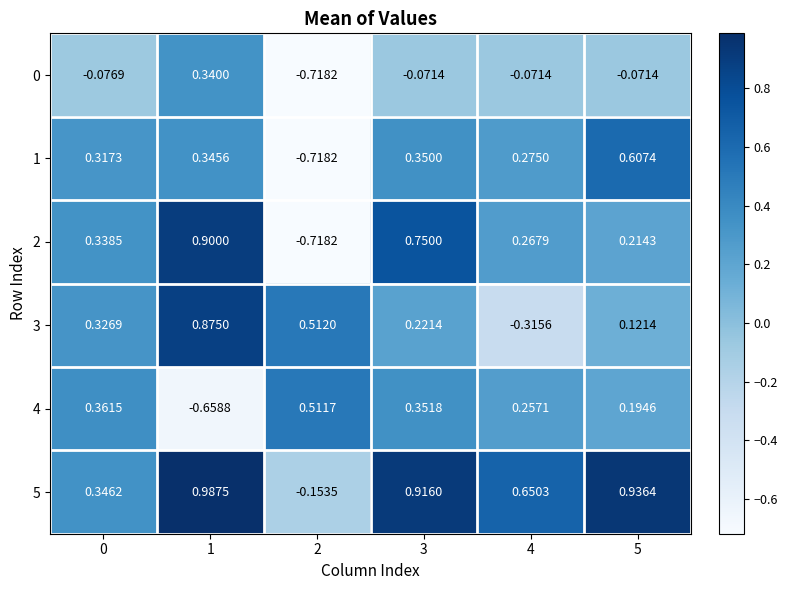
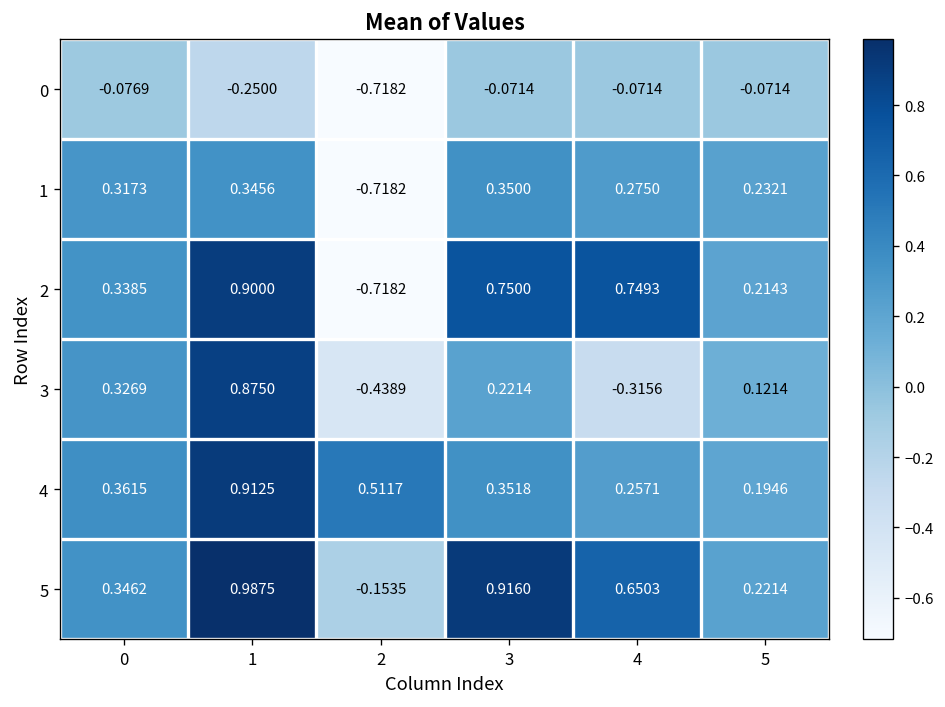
  {
    "0": {
      "0": -0.0769,
-     "1": 0.3400,
+     "1": -0.2500,
      "2": -0.7182,
      "3": -0.0714,
      "4": -0.0714,
      "5": -0.0714
    },
    "1": {
      "0": 0.3173,
      "1": 0.3456,
      "2": -0.7182,
      "3": 0.3500,
      "4": 0.2750,
-     "5": 0.6074
+     "5": 0.2321
    },
    "2": {
      "0": 0.3385,
      "1": 0.9000,
      "2": -0.7182,
      "3": 0.7500,
-     "4": 0.2679,
+     "4": 0.7493,
      "5": 0.2143
    },
    "3": {
      "0": 0.3269,
      "1": 0.8750,
-     "2": 0.5120,
+     "2": -0.4389,
      "3": 0.2214,
      "4": -0.3156,
      "5": 0.1214
    },
    "4": {
      "0": 0.3615,
-     "1": -0.6588,
+     "1": 0.9125,
      "2": 0.5117,
      "3": 0.3518,
      "4": 0.2571,
      "5": 0.1946
    },
    "5": {
      "0": 0.3462,
      "1": 0.9875,
      "2": -0.1535,
      "3": 0.9160,
      "4": 0.6503,
-     "5": 0.9364
+     "5": 0.2214
    }
  }
